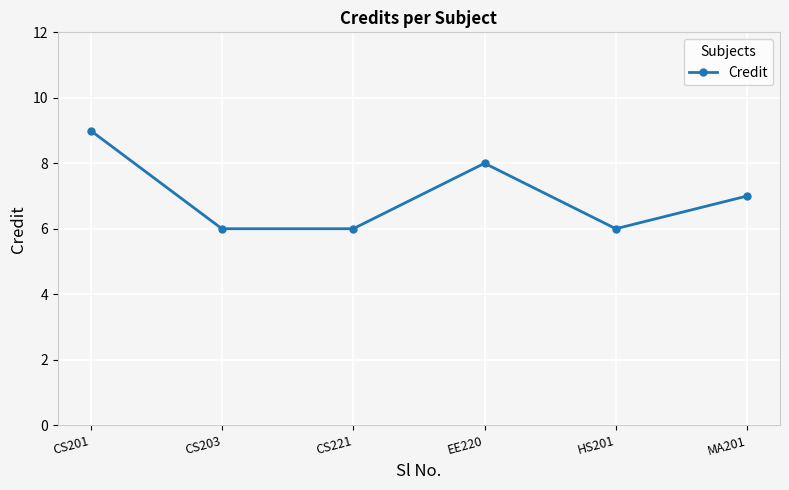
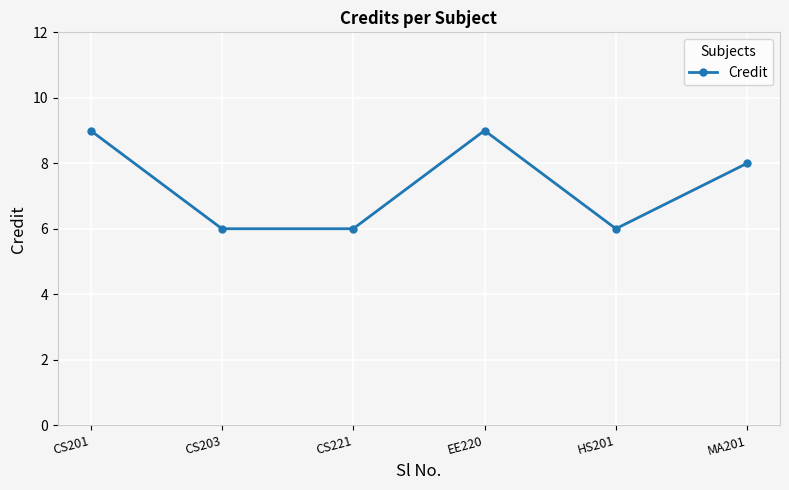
  {
    "CS201": 9,
    "CS203": 6,
    "CS221": 6,
-   "EE220": 8,
+   "EE220": 9,
    "HS201": 6,
-   "MA201": 7
+   "MA201": 8
  }
